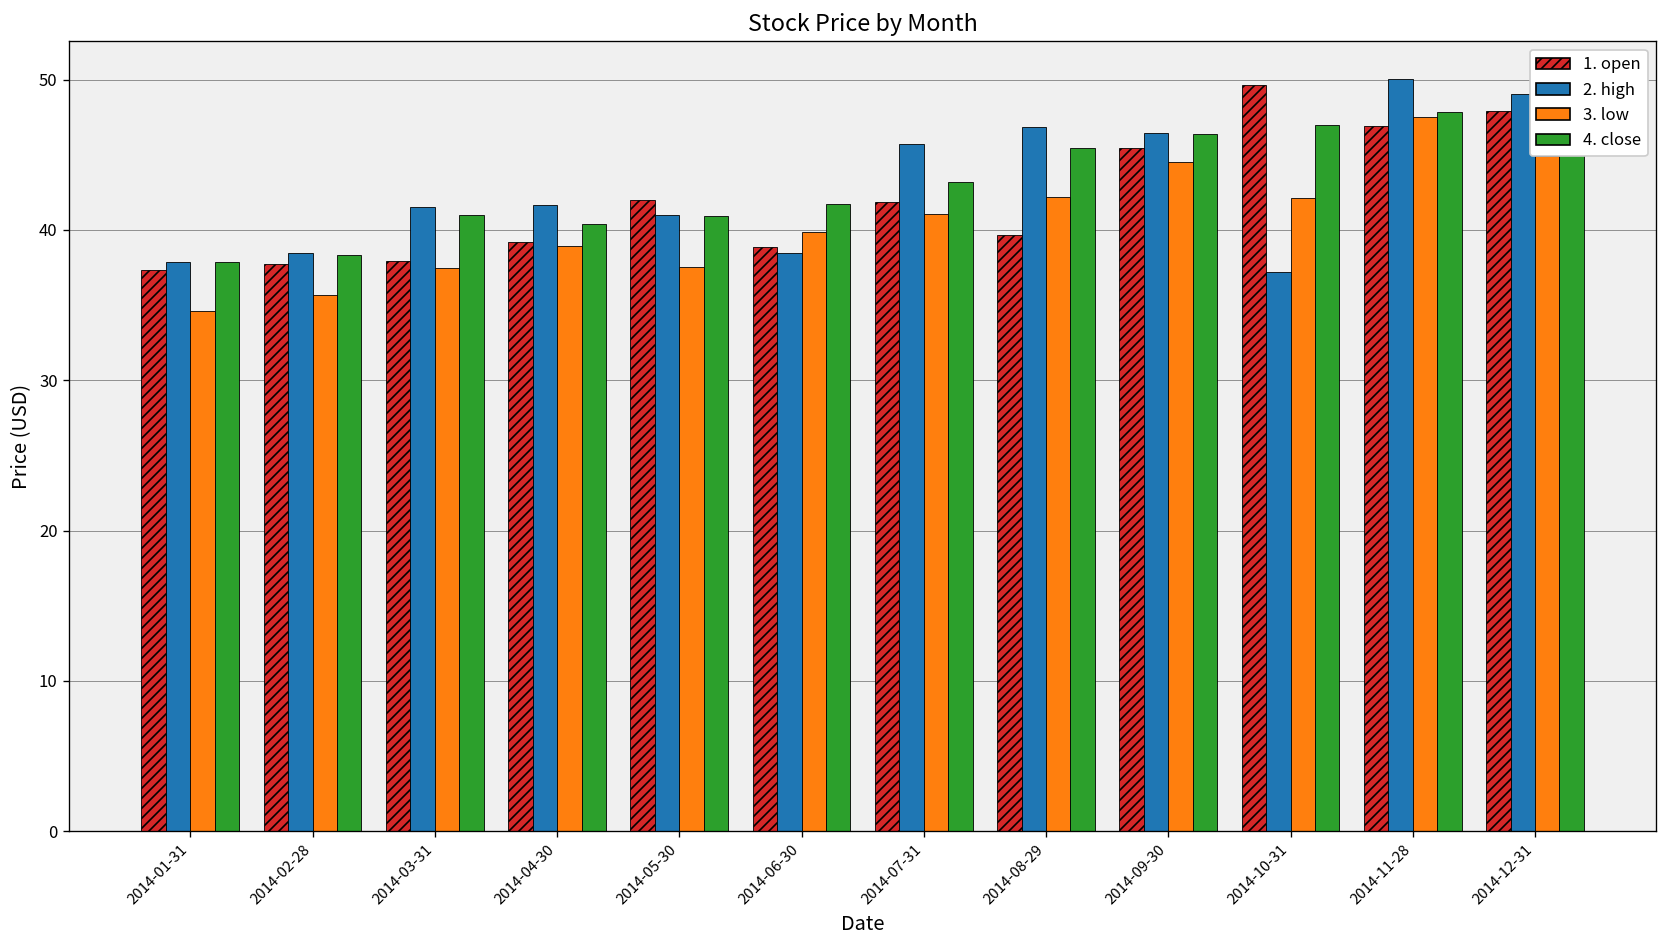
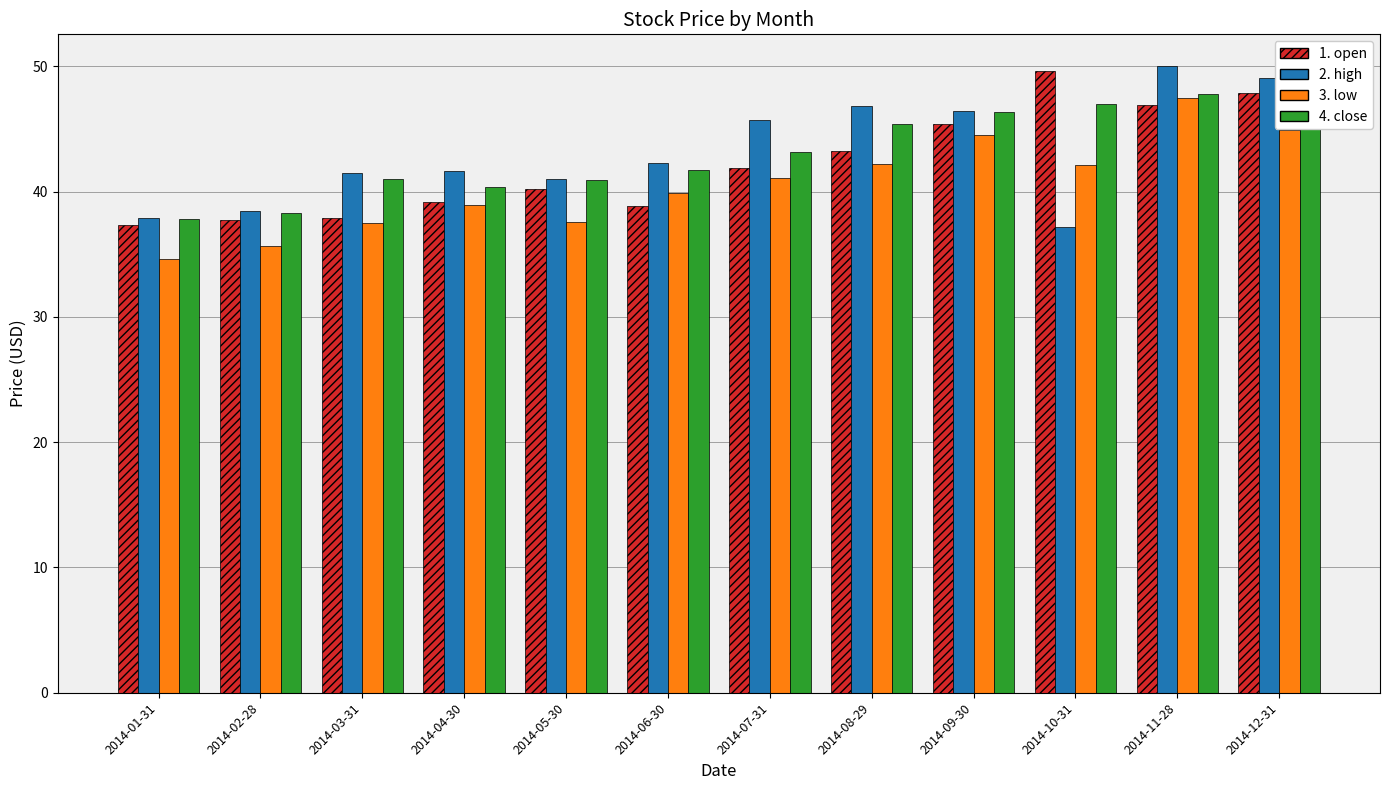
  {
    "1. open": {
      "2014-01-31": 37.4,
      "2014-02-28": 37.7,
      "2014-03-31": 37.9,
      "2014-04-30": 39.2,
-     "2014-05-30": 42.0,
+     "2014-05-30": 40.2,
      "2014-06-30": 38.9,
      "2014-07-31": 41.9,
-     "2014-08-29": 39.7,
+     "2014-08-29": 43.2,
      "2014-09-30": 45.4,
      "2014-10-31": 49.7,
      "2014-11-28": 46.9,
      "2014-12-31": 47.9
    },
    "2. high": {
      "2014-01-31": 37.9,
      "2014-02-28": 38.5,
      "2014-03-31": 41.5,
      "2014-04-30": 41.7,
      "2014-05-30": 41.0,
-     "2014-06-30": 38.5,
+     "2014-06-30": 42.3,
      "2014-07-31": 45.7,
      "2014-08-29": 46.8,
      "2014-09-30": 46.4,
      "2014-10-31": 37.2,
      "2014-11-28": 50.0,
      "2014-12-31": 49.1
    },
    "3. low": {
      "2014-01-31": 34.6,
      "2014-02-28": 35.7,
      "2014-03-31": 37.5,
      "2014-04-30": 38.9,
      "2014-05-30": 37.6,
      "2014-06-30": 39.9,
      "2014-07-31": 41.1,
      "2014-08-29": 42.2,
      "2014-09-30": 44.5,
      "2014-10-31": 42.1,
      "2014-11-28": 47.5,
      "2014-12-31": 44.9
    },
    "4. close": {
      "2014-01-31": 37.8,
      "2014-02-28": 38.3,
      "2014-03-31": 41.0,
      "2014-04-30": 40.4,
      "2014-05-30": 40.9,
      "2014-06-30": 41.7,
      "2014-07-31": 43.2,
      "2014-08-29": 45.4,
      "2014-09-30": 46.4,
      "2014-10-31": 47.0,
      "2014-11-28": 47.8
    }
  }
